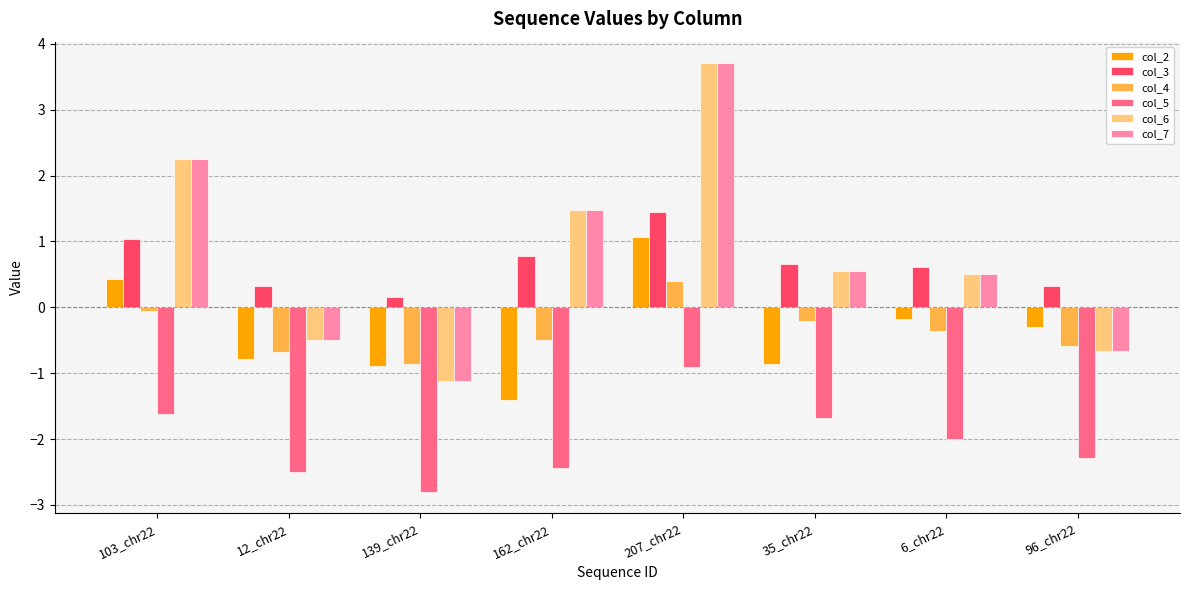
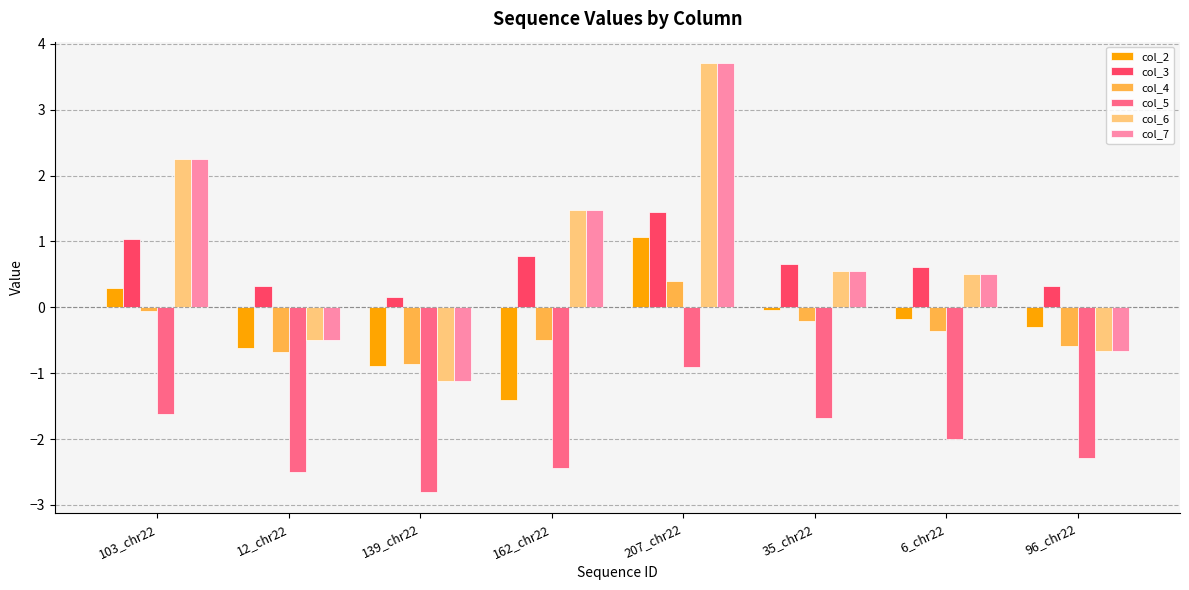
  {
    "col_2": {
-     "103_chr22": 0.4,
-     "12_chr22": -0.8,
+     "103_chr22": 0.3,
+     "12_chr22": -0.6,
      "139_chr22": -0.9,
      "162_chr22": -1.4,
      "207_chr22": 1.1,
-     "35_chr22": -0.9,
+     "35_chr22": 0.0,
      "6_chr22": -0.2,
      "96_chr22": -0.3
    }
  }
